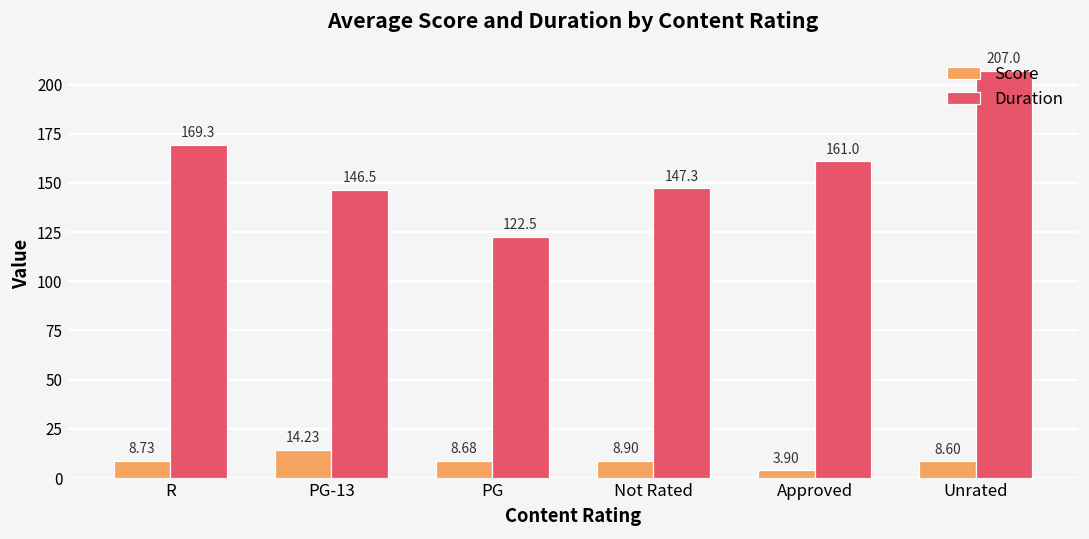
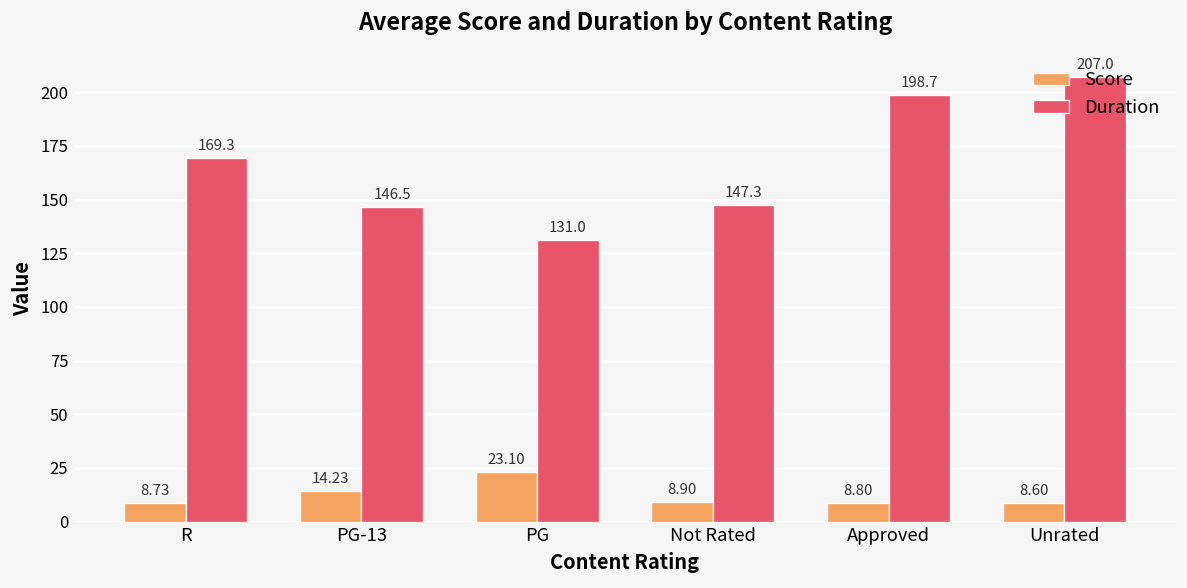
  {
    "Score": {
      "R": 8.73,
      "PG-13": 14.23,
-     "PG": 8.68,
+     "PG": 23.10,
      "Not Rated": 8.90,
-     "Approved": 3.90,
+     "Approved": 8.80,
      "Unrated": 8.60
    },
    "Duration": {
      "R": 169.3,
      "PG-13": 146.5,
-     "PG": 122.5,
+     "PG": 131.0,
      "Not Rated": 147.3,
-     "Approved": 161.0,
+     "Approved": 198.7,
      "Unrated": 207.0
    }
  }
